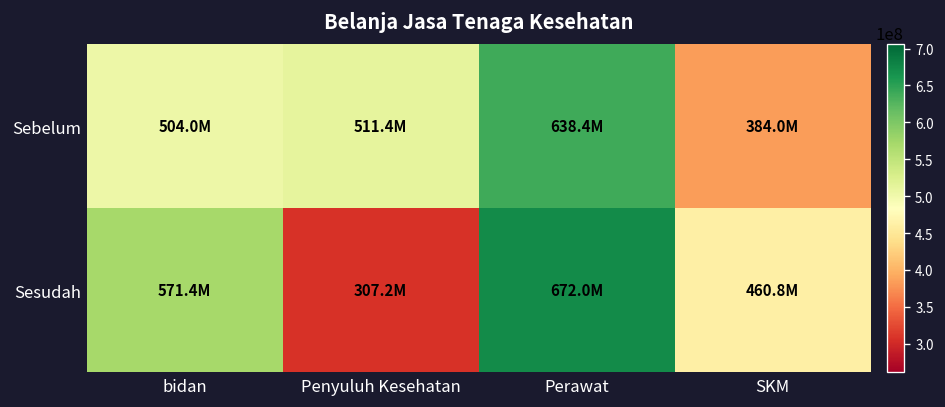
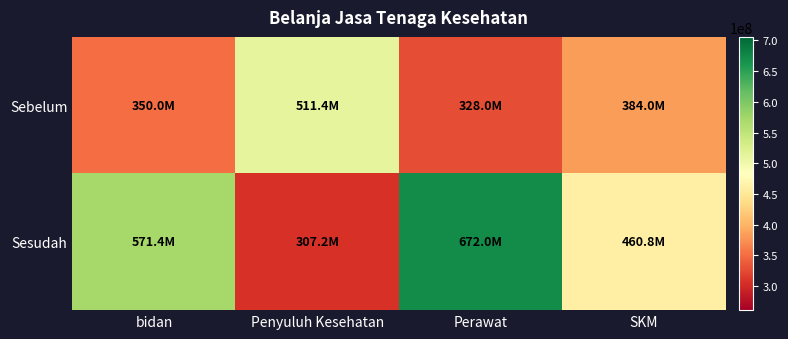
  {
    "Sebelum": {
-     "bidan": "504.0M",
+     "bidan": "350.0M",
      "Penyuluh Kesehatan": "511.4M",
-     "Perawat": "638.4M",
+     "Perawat": "328.0M",
      "SKM": "384.0M"
    },
    "Sesudah": {
      "bidan": "571.4M",
      "Penyuluh Kesehatan": "307.2M",
      "Perawat": "672.0M",
      "SKM": "460.8M"
    }
  }
